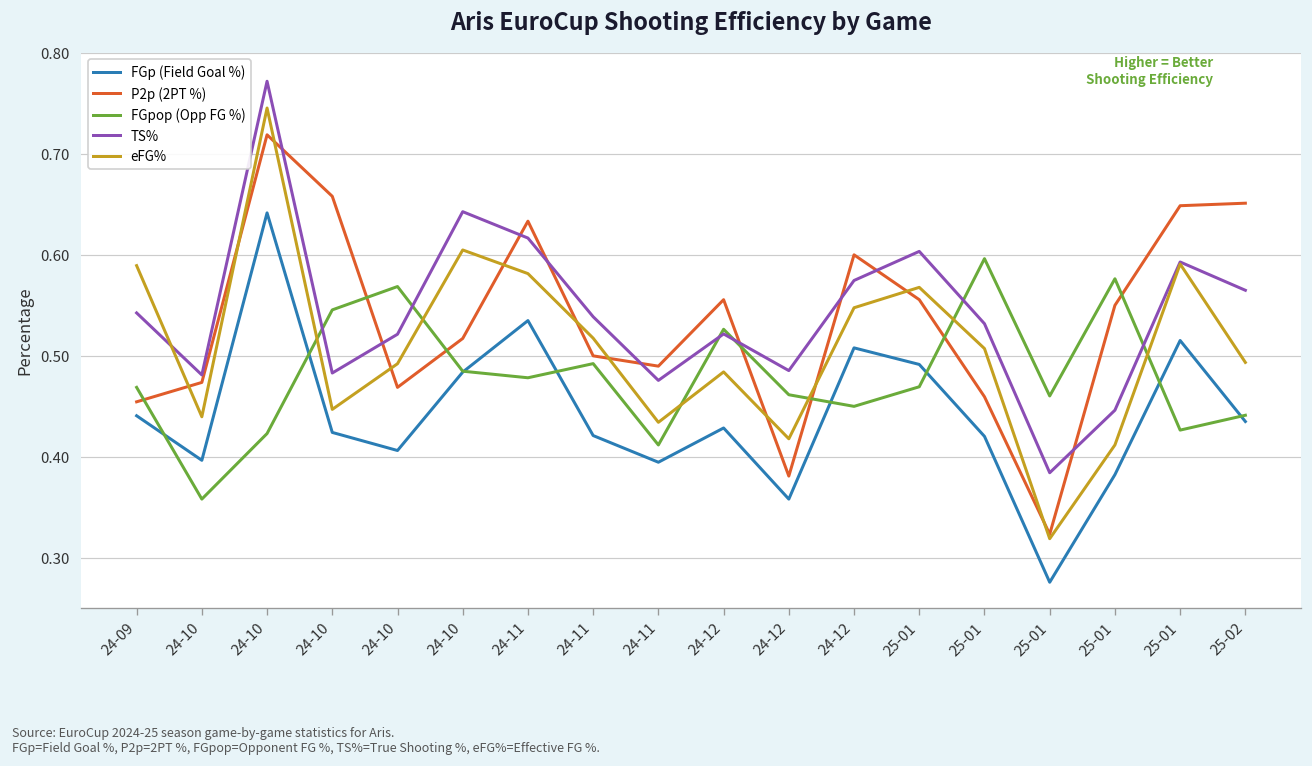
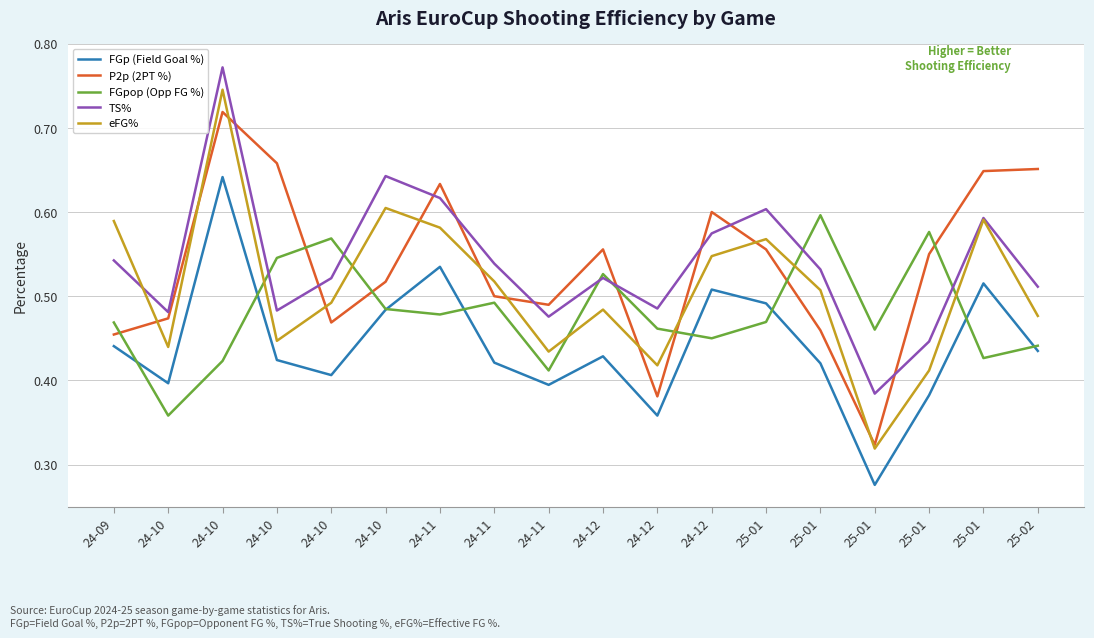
  {
    "FGp (Field Goal %)": {
      "24-09": 0.44,
      "25-02": 0.44
    },
    "P2p (2PT %)": {
      "24-09": 0.45,
      "25-02": 0.65
    },
    "FGpop (Opp FG %)": {
      "24-09": 0.47,
      "25-02": 0.44
    },
    "TS%": {
      "24-09": 0.54,
-     "25-02": 0.56
+     "25-02": 0.51
    },
    "eFG%": {
      "24-09": 0.59,
-     "25-02": 0.49
+     "25-02": 0.48
    }
  }
